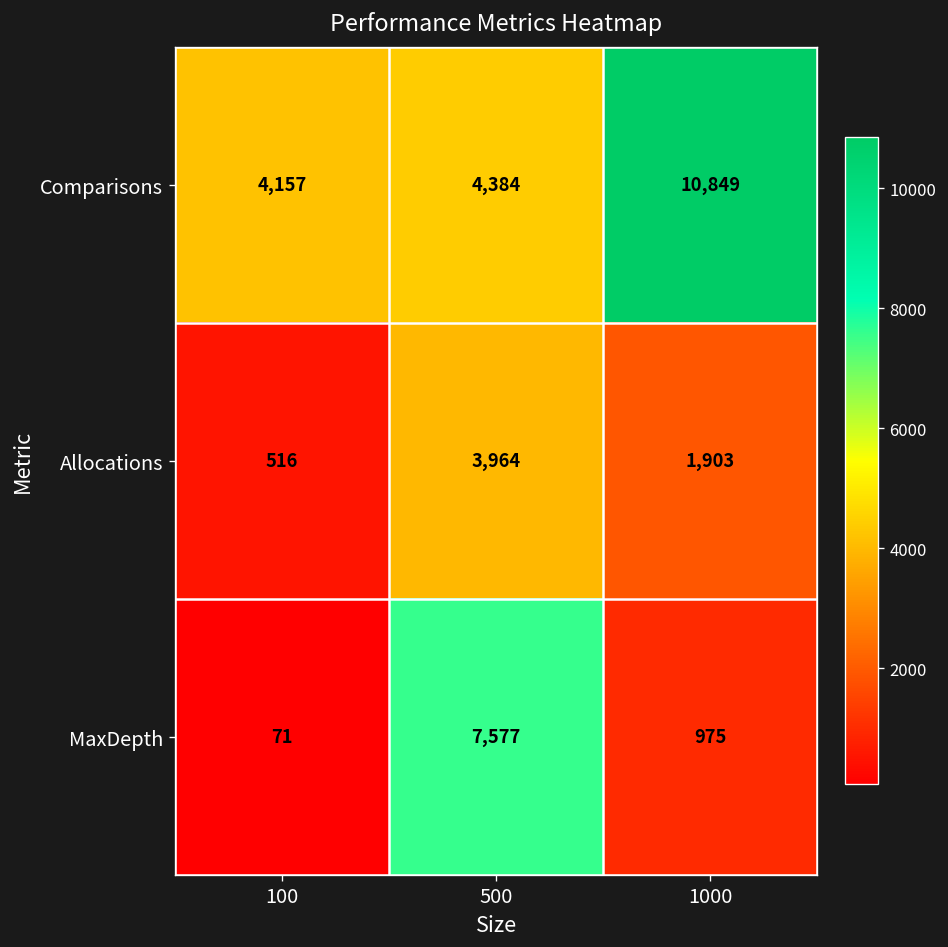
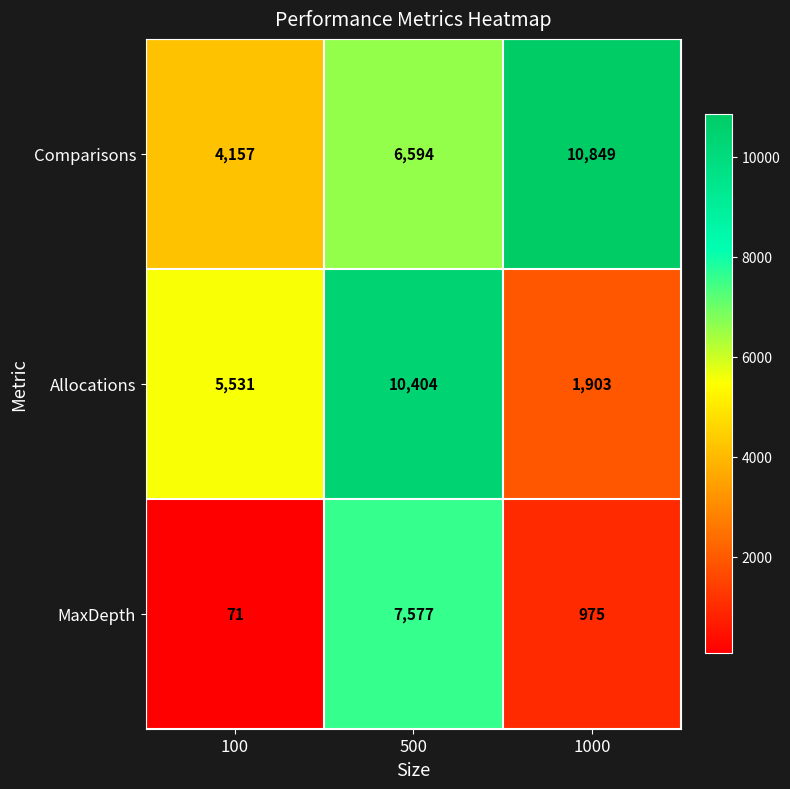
  {
    "Comparisons": {
      "100": "4,157",
-     "500": "4,384",
+     "500": "6,594",
      "1000": "10,849"
    },
    "Allocations": {
-     "100": "516",
-     "500": "3,964",
+     "100": "5,531",
+     "500": "10,404",
      "1000": "1,903"
    },
    "MaxDepth": {
      "100": "71",
      "500": "7,577",
      "1000": "975"
    }
  }
